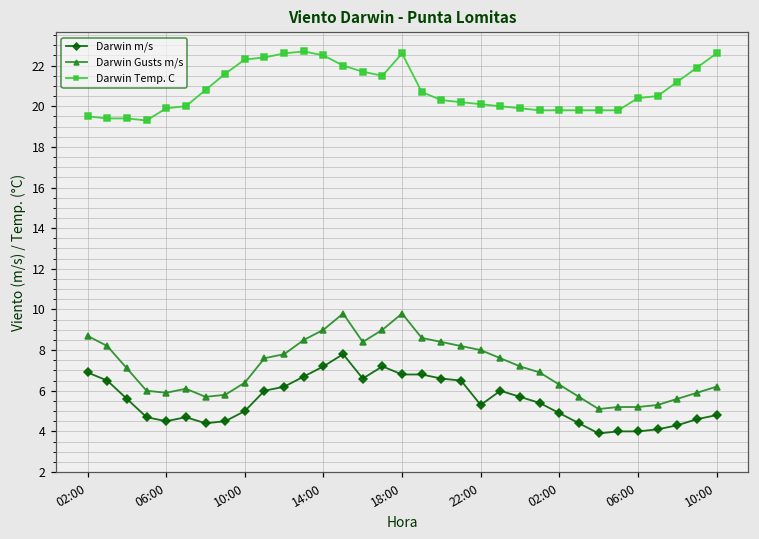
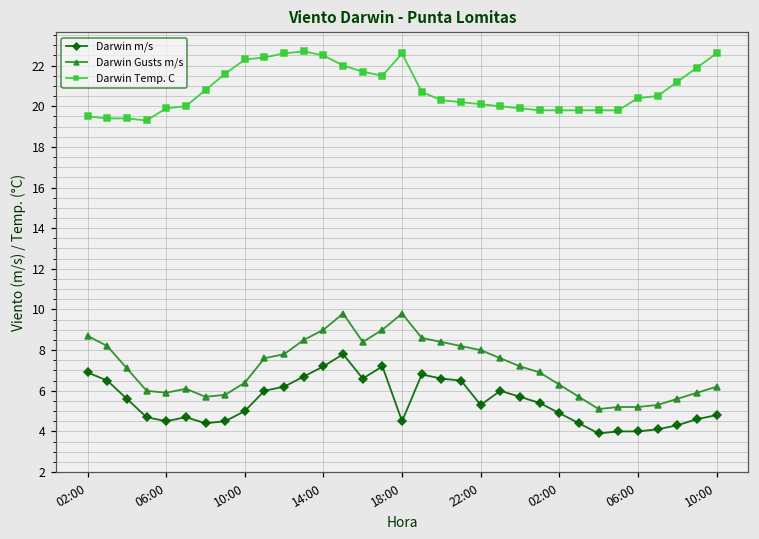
  {
    "Darwin m/s": {
      "14:00": 7.2,
-     "18:00": 6.8,
+     "18:00": 4.5,
      "22:00": 5.3
    },
    "Darwin Gusts m/s": {
      "14:00": 9.0,
      "18:00": 9.8,
      "22:00": 8.0
    },
    "Darwin Temp. C": {
      "14:00": 22.5,
      "18:00": 22.6,
      "22:00": 20.1
    }
  }
